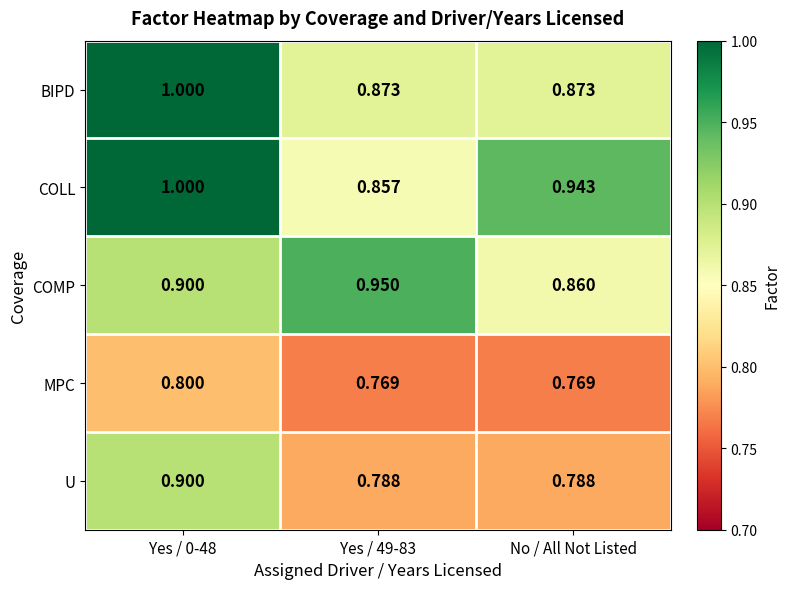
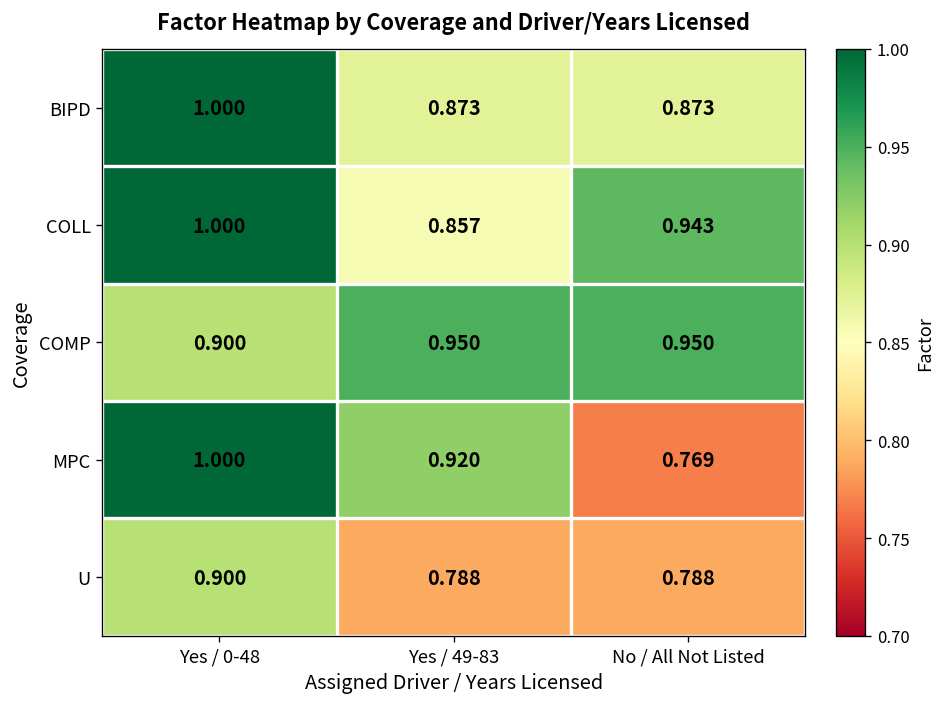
  {
    "BIPD": {
      "Yes / 0-48": 1.000,
      "Yes / 49-83": 0.873,
      "No / All Not Listed": 0.873
    },
    "COLL": {
      "Yes / 0-48": 1.000,
      "Yes / 49-83": 0.857,
      "No / All Not Listed": 0.943
    },
    "COMP": {
      "Yes / 0-48": 0.900,
      "Yes / 49-83": 0.950,
-     "No / All Not Listed": 0.860
+     "No / All Not Listed": 0.950
    },
    "MPC": {
-     "Yes / 0-48": 0.800,
-     "Yes / 49-83": 0.769,
+     "Yes / 0-48": 1.000,
+     "Yes / 49-83": 0.920,
      "No / All Not Listed": 0.769
    },
    "U": {
      "Yes / 0-48": 0.900,
      "Yes / 49-83": 0.788,
      "No / All Not Listed": 0.788
    }
  }
